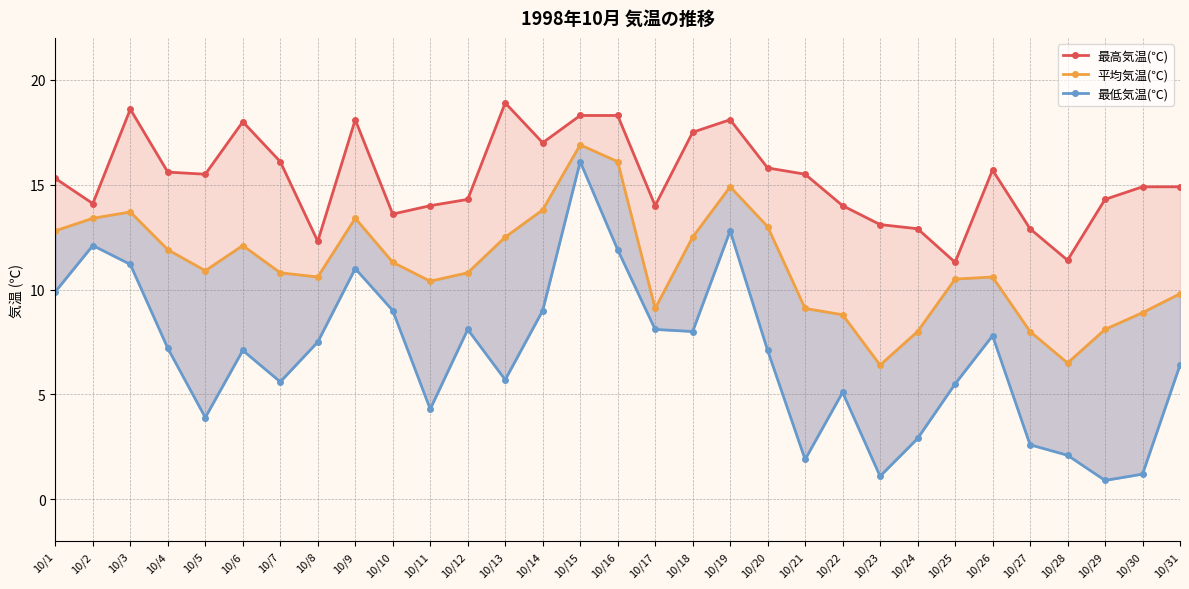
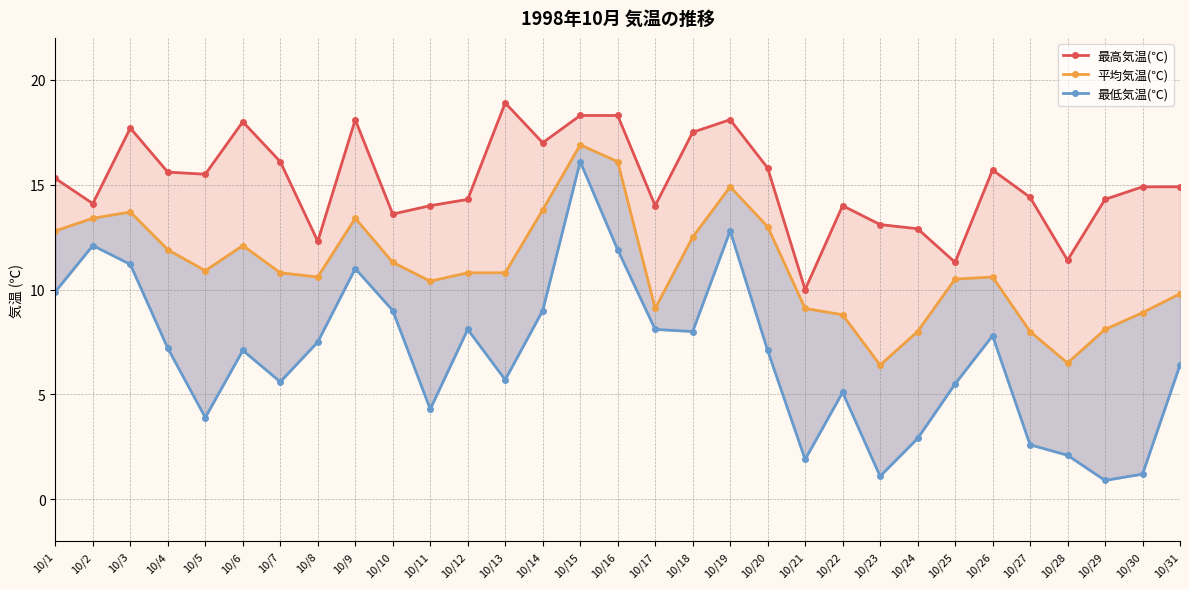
  {
    "最高気温(℃)": {
      "10/1": 15.3,
      "10/2": 14.1,
-     "10/3": 18.6,
+     "10/3": 17.7,
      "10/4": 15.6,
      "10/5": 15.5,
      "10/6": 18.0,
      "10/7": 16.1,
      "10/8": 12.3,
      "10/9": 18.1,
      "10/10": 13.6,
      "10/11": 14.0,
      "10/12": 14.3,
      "10/13": 18.9,
      "10/14": 17.0,
      "10/15": 18.3,
      "10/16": 18.3,
      "10/17": 14.0,
      "10/18": 17.5,
      "10/19": 18.1,
      "10/20": 15.8,
-     "10/21": 15.5,
+     "10/21": 10.0,
      "10/22": 14.0,
      "10/23": 13.1,
      "10/24": 12.9,
      "10/25": 11.3,
      "10/26": 15.7,
-     "10/27": 12.9,
+     "10/27": 14.4,
      "10/28": 11.4,
      "10/29": 14.3,
      "10/30": 14.9,
      "10/31": 14.9
    },
    "平均気温(℃)": {
      "10/1": 12.8,
      "10/2": 13.4,
      "10/3": 13.7,
      "10/4": 11.9,
      "10/5": 10.9,
      "10/6": 12.1,
      "10/7": 10.8,
      "10/8": 10.6,
      "10/9": 13.4,
      "10/10": 11.3,
      "10/11": 10.4,
      "10/12": 10.8,
-     "10/13": 12.5,
+     "10/13": 10.8,
      "10/14": 13.8,
      "10/15": 16.9,
      "10/16": 16.1,
      "10/17": 9.1,
      "10/18": 12.5,
      "10/19": 14.9,
      "10/20": 13.0,
      "10/21": 9.1,
      "10/22": 8.8,
      "10/23": 6.4,
      "10/24": 8.0,
      "10/25": 10.5,
      "10/26": 10.6,
      "10/27": 8.0,
      "10/28": 6.5,
      "10/29": 8.1,
      "10/30": 8.9,
      "10/31": 9.8
    },
    "最低気温(℃)": {
      "10/1": 9.9,
      "10/2": 12.1,
      "10/3": 11.2,
      "10/4": 7.2,
      "10/5": 3.9,
      "10/6": 7.1,
      "10/7": 5.6,
      "10/8": 7.5,
      "10/9": 11.0,
      "10/10": 9.0,
      "10/11": 4.3,
      "10/12": 8.1,
      "10/13": 5.7,
      "10/14": 9.0,
      "10/15": 16.1,
      "10/16": 11.9,
      "10/17": 8.1,
      "10/18": 8.0,
      "10/19": 12.8,
      "10/20": 7.1,
      "10/21": 1.9,
      "10/22": 5.1,
      "10/23": 1.1,
      "10/24": 2.9,
      "10/25": 5.5,
      "10/26": 7.8,
      "10/27": 2.6,
      "10/28": 2.1,
      "10/29": 0.9,
      "10/30": 1.2,
      "10/31": 6.4
    }
  }
